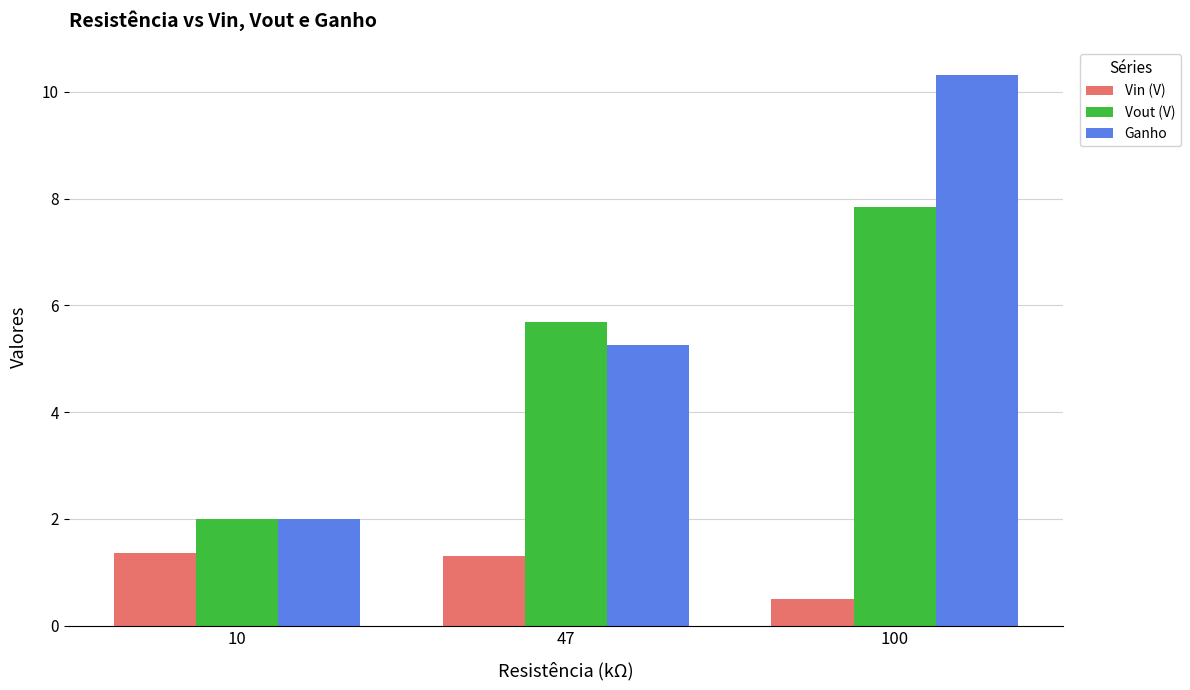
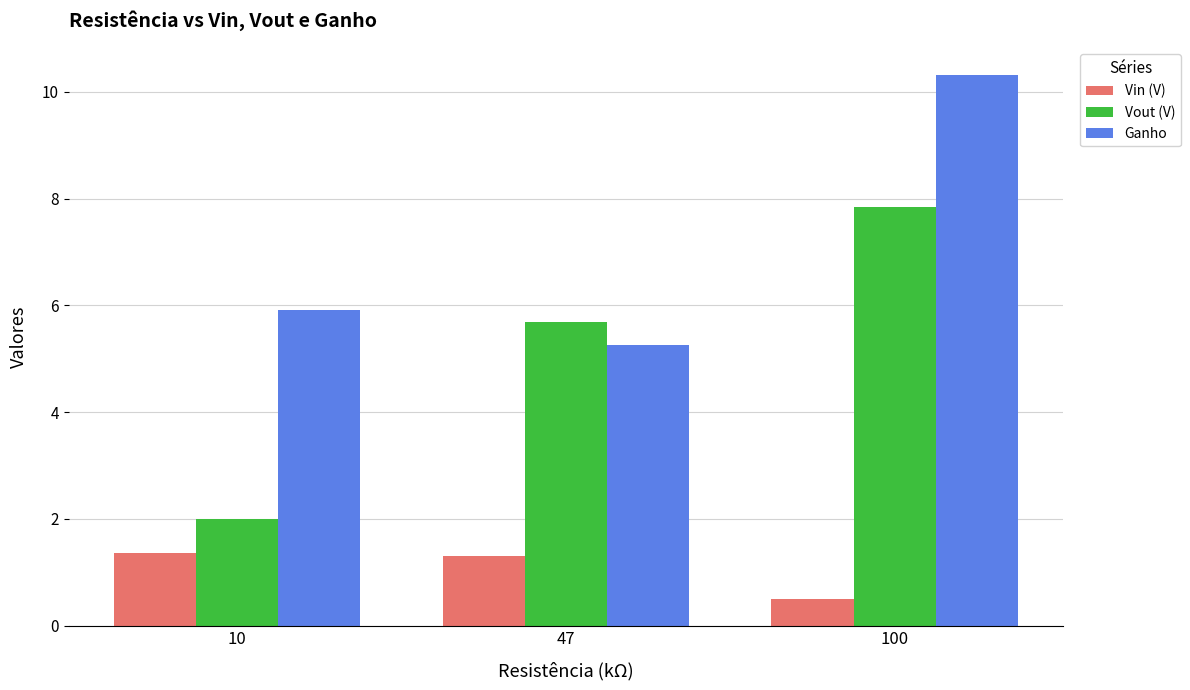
  {
    "Vin (V)": {
      "10": 1.4,
      "47": 1.3,
      "100": 0.5
    },
    "Vout (V)": {
      "10": 2.0,
      "47": 5.7,
      "100": 7.8
    },
    "Ganho": {
-     "10": 2.0,
+     "10": 5.9,
      "47": 5.3,
      "100": 10.3
    }
  }
